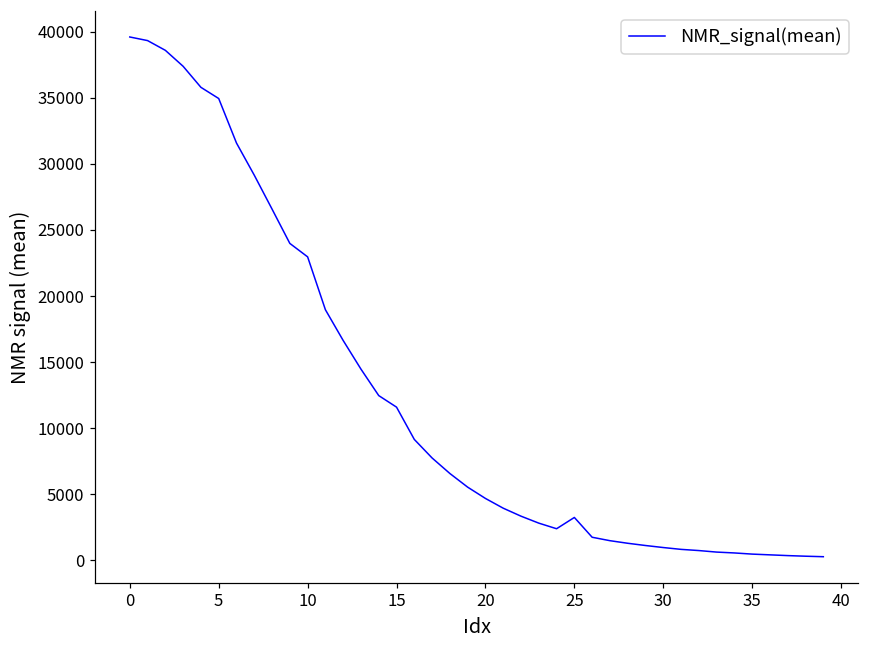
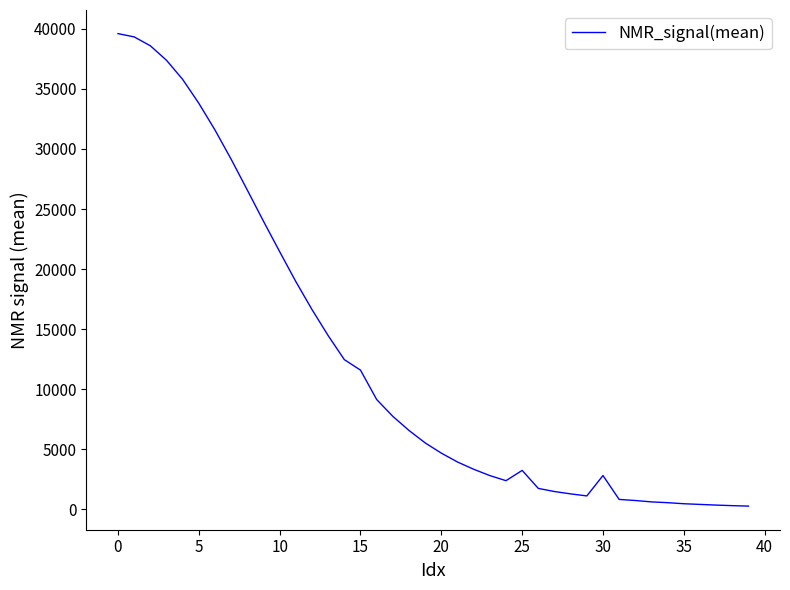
  {
    "0": 39600,
-   "5": 34900,
-   "10": 23000,
+   "5": 33800,
+   "10": 21500,
    "15": 11600,
    "20": 4700,
    "25": 3300,
-   "30": 1000,
+   "30": 2800,
    "35": 500
  }
